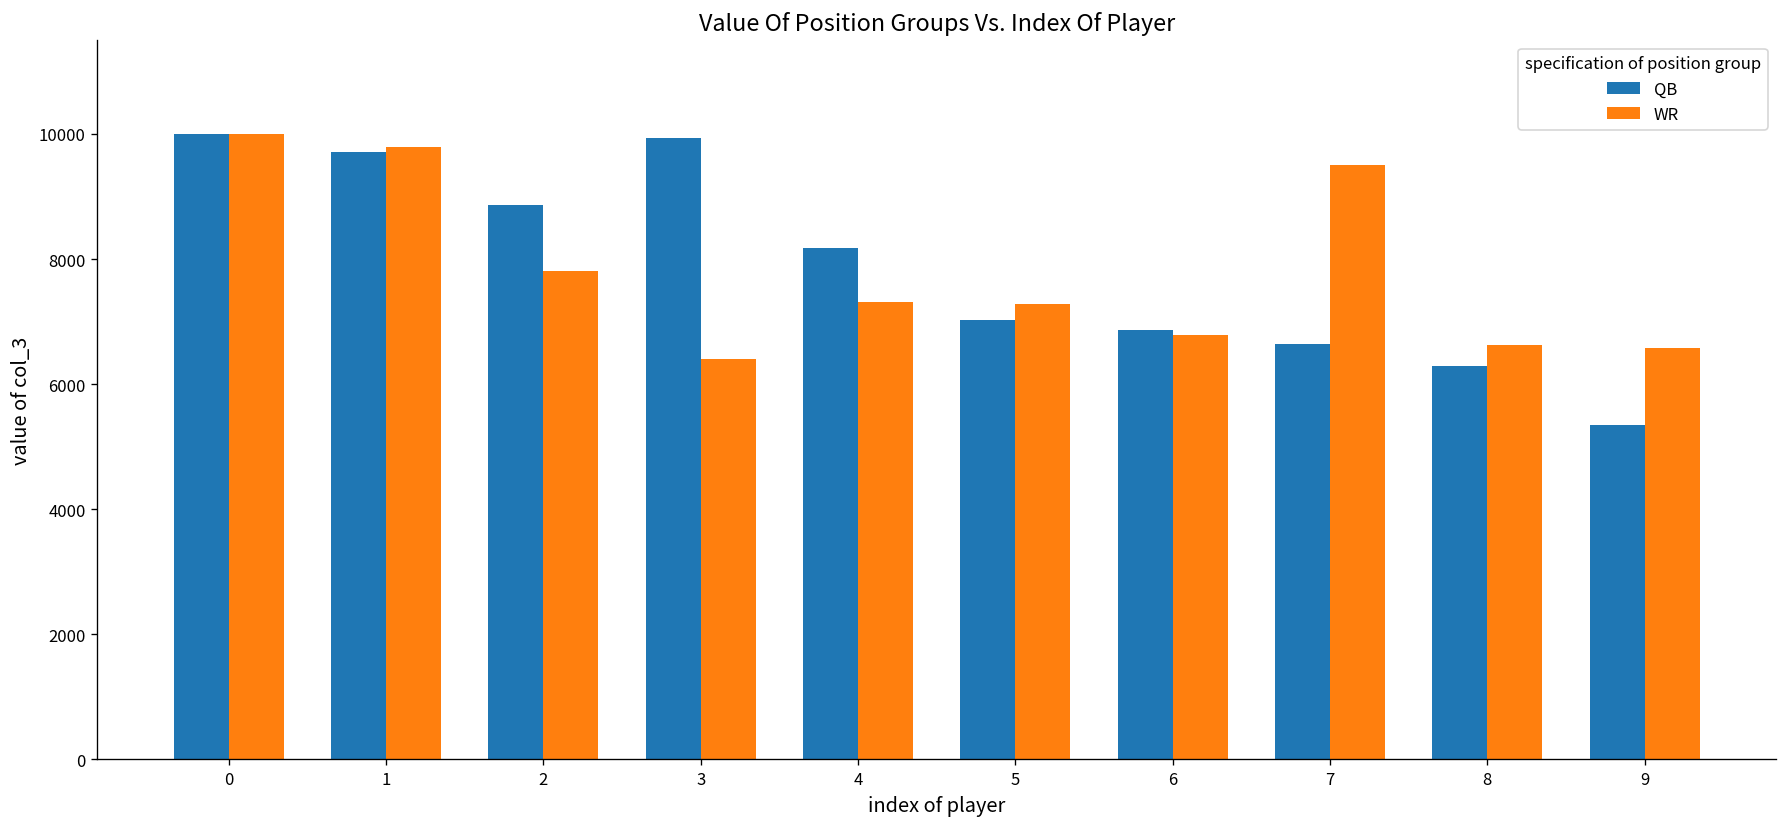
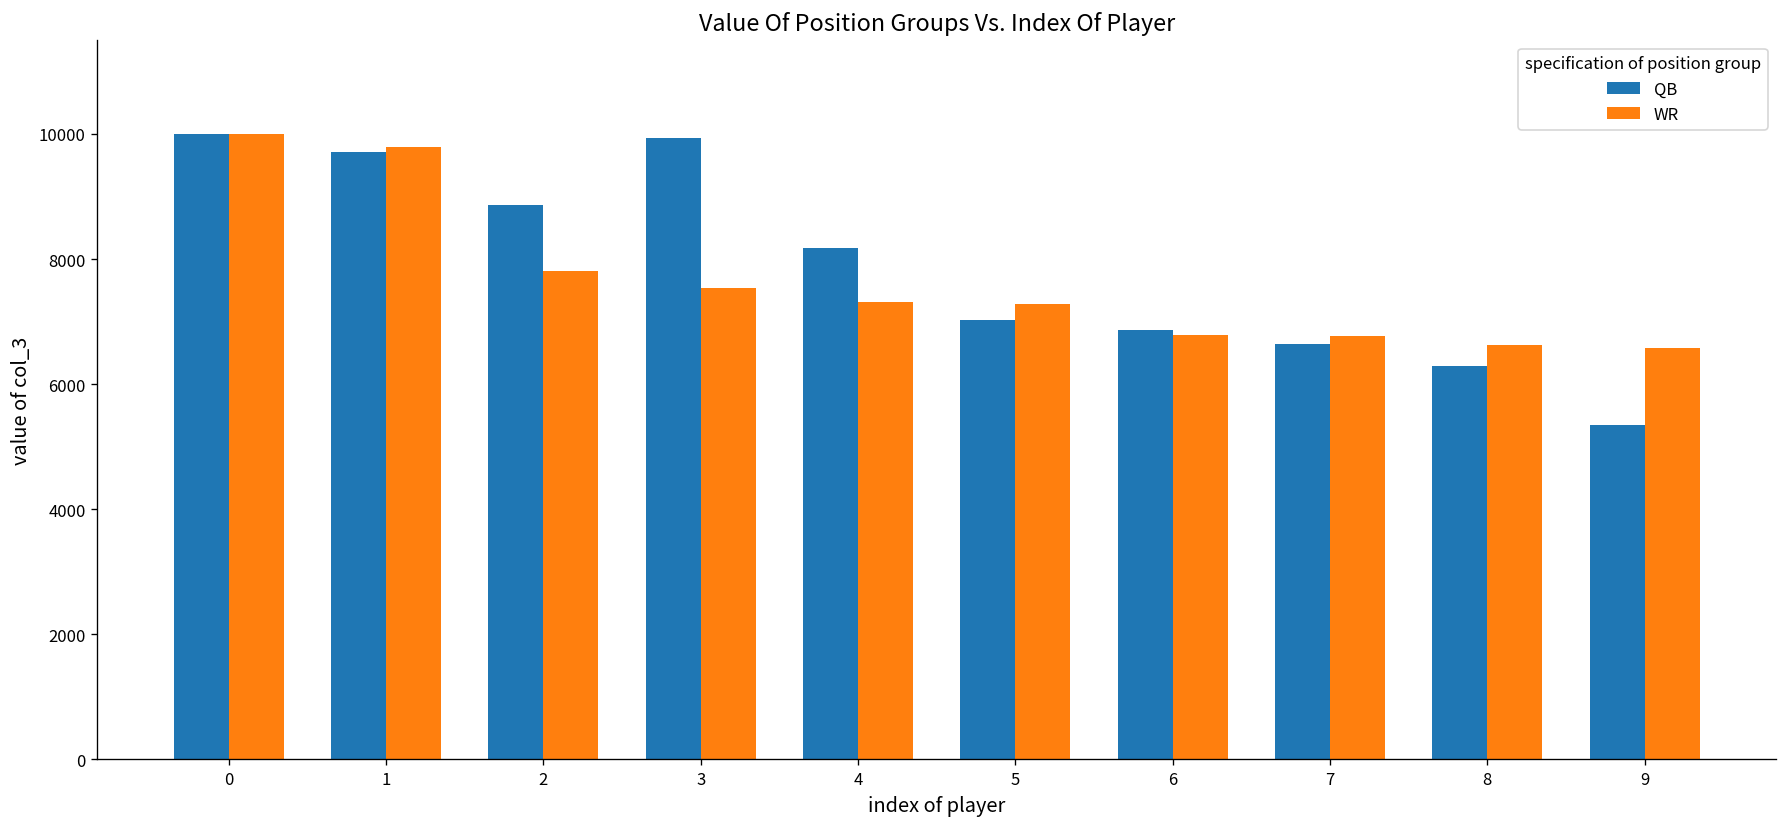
  {
    "QB": {
      "0": 10000,
      "1": 9700,
      "2": 8900,
      "3": 9900,
      "4": 8200,
      "5": 7000,
      "6": 6900,
      "7": 6600,
      "8": 6300,
      "9": 5300
    },
    "WR": {
      "0": 10000,
      "1": 9800,
      "2": 7800,
-     "3": 6400,
+     "3": 7500,
      "4": 7300,
      "5": 7300,
      "6": 6800,
-     "7": 9500,
+     "7": 6800,
      "8": 6600,
      "9": 6600
    }
  }
